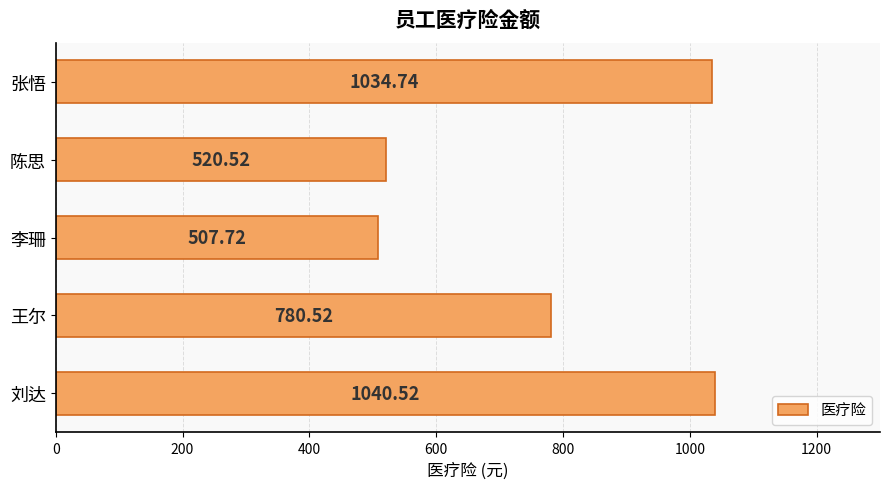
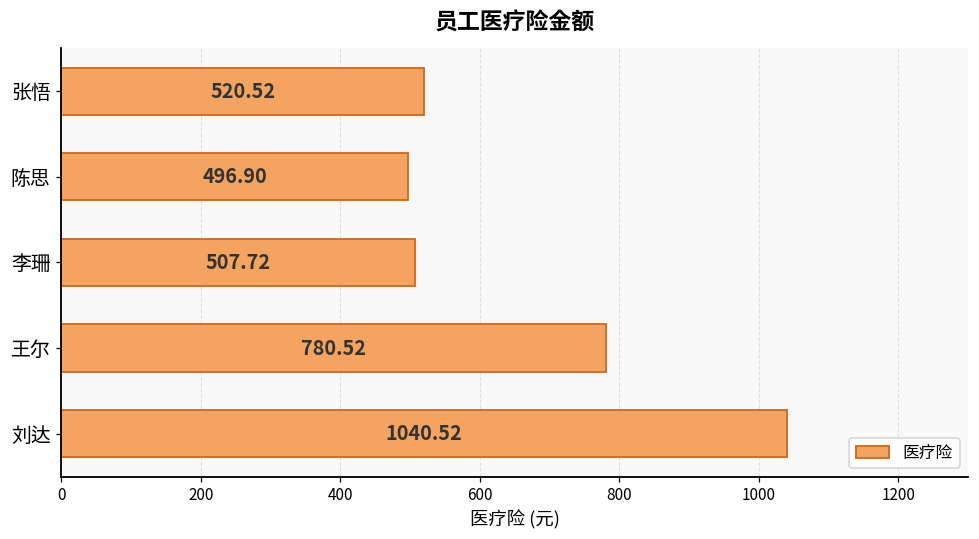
  {
-   "张悟": 1034.74,
-   "陈思": 520.52,
+   "张悟": 520.52,
+   "陈思": 496.90,
    "李珊": 507.72,
    "王尔": 780.52,
    "刘达": 1040.52
  }
